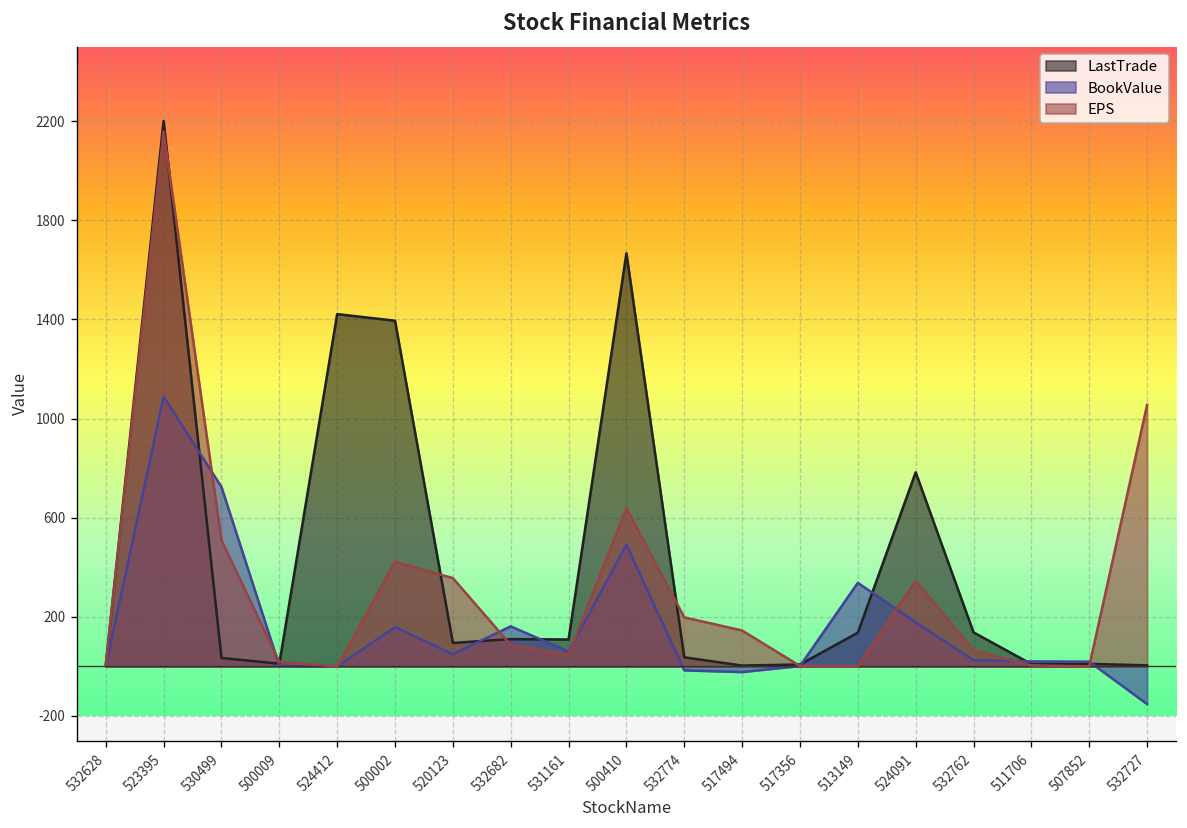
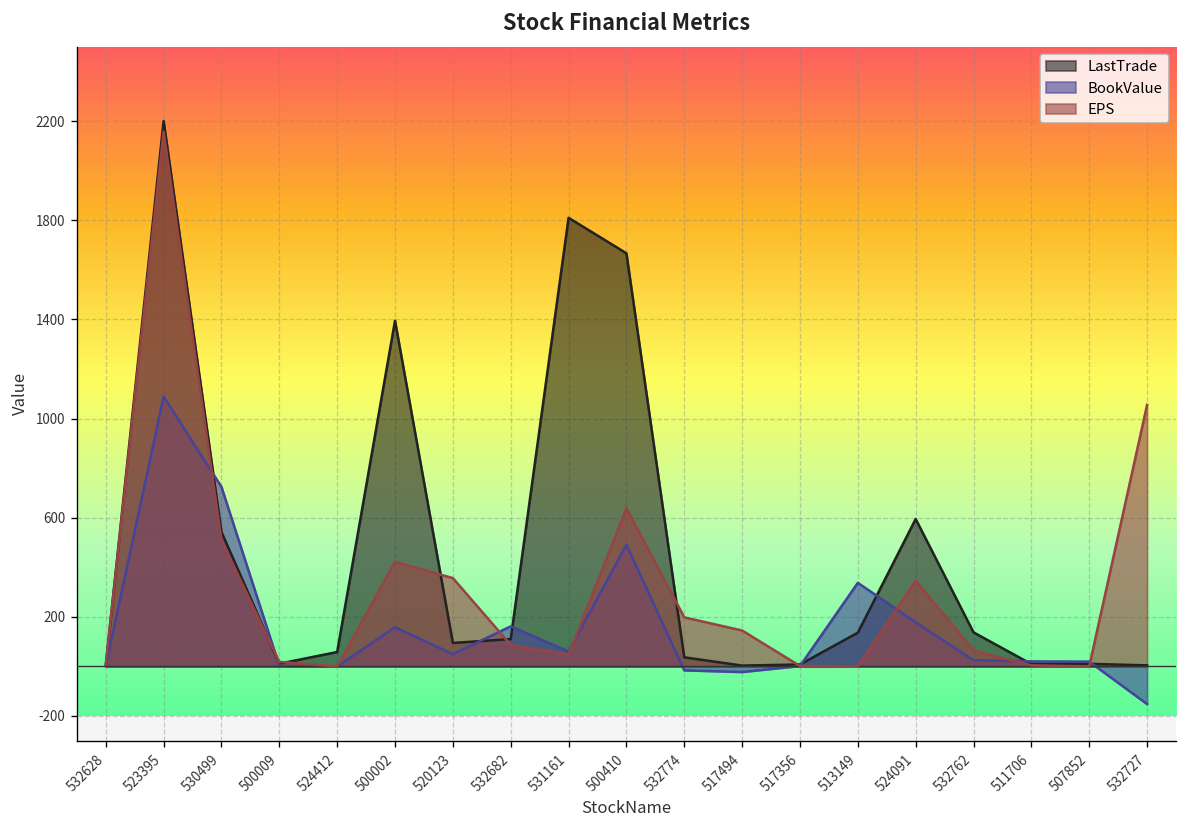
  {
    "LastTrade": {
      "523395": 2200,
-     "530499": 30,
-     "524412": 1420,
+     "530499": 540,
+     "524412": 60,
      "500002": 1390,
      "520123": 90,
      "532682": 110,
-     "531161": 110,
+     "531161": 1810,
      "500410": 1670,
      "532774": 40,
      "513149": 140,
-     "524091": 780,
+     "524091": 590,
      "532762": 140
    },
    "EPS": {
      "523395": 2160,
      "530499": 510,
      "500002": 420,
      "520123": 360,
      "532682": 90,
      "531161": 50,
      "500410": 640,
      "532774": 200,
      "517494": 140,
      "513149": 0,
      "524091": 350,
      "532762": 60,
      "532727": 1060
    }
  }
